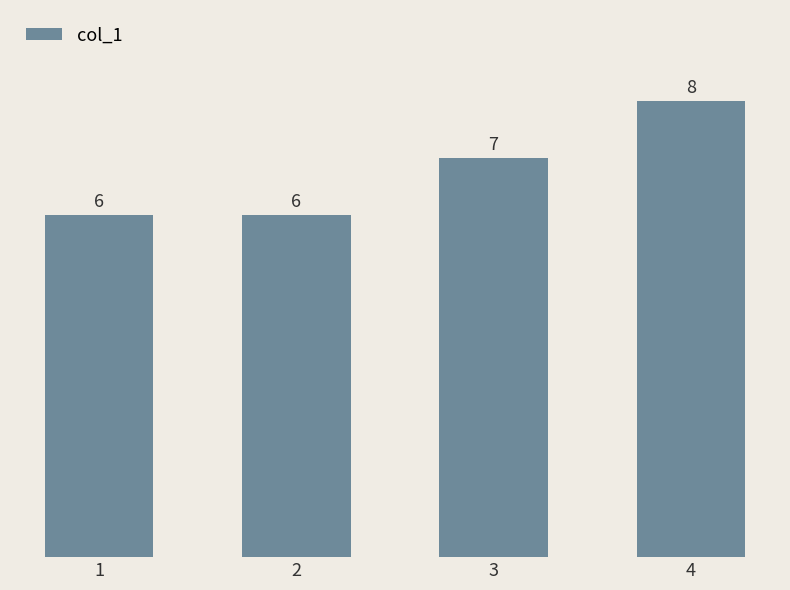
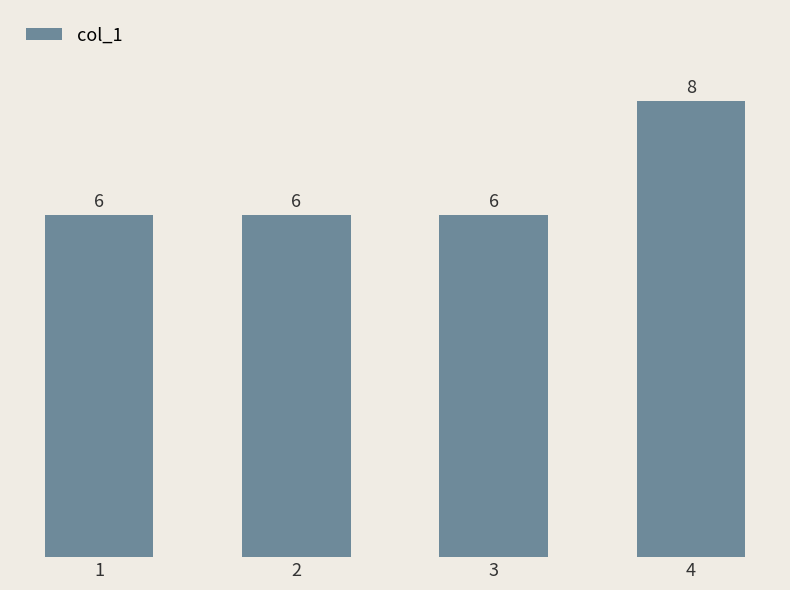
  {
    "1": 6,
    "2": 6,
-   "3": 7,
+   "3": 6,
    "4": 8
  }
